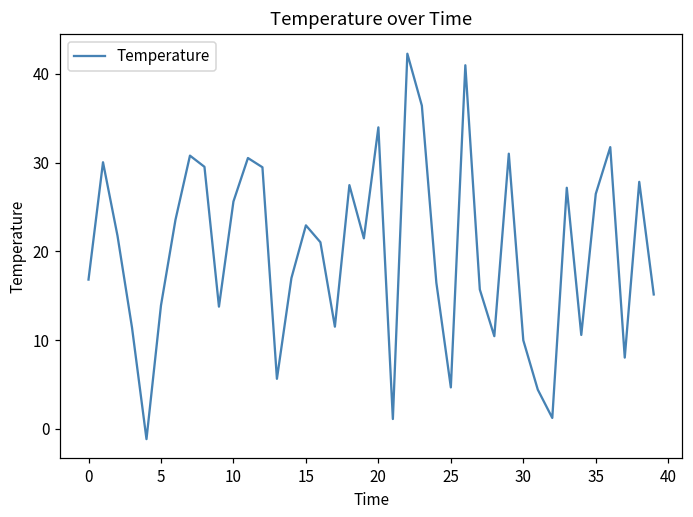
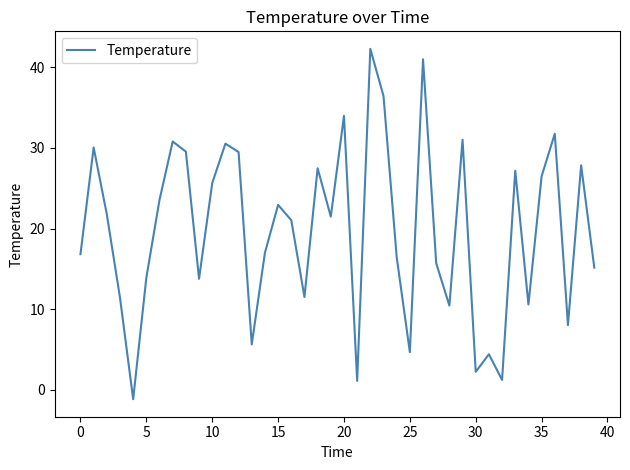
  {
    "0": 17,
    "5": 14,
    "10": 26,
    "15": 23,
    "20": 34,
    "25": 5,
-   "30": 10,
+   "30": 2,
    "35": 26
  }
